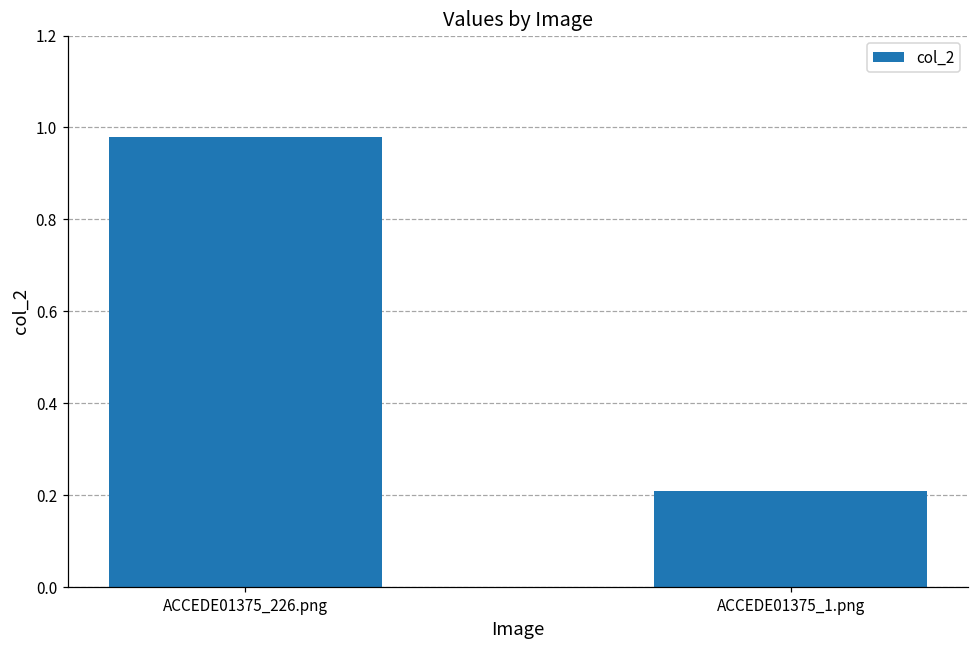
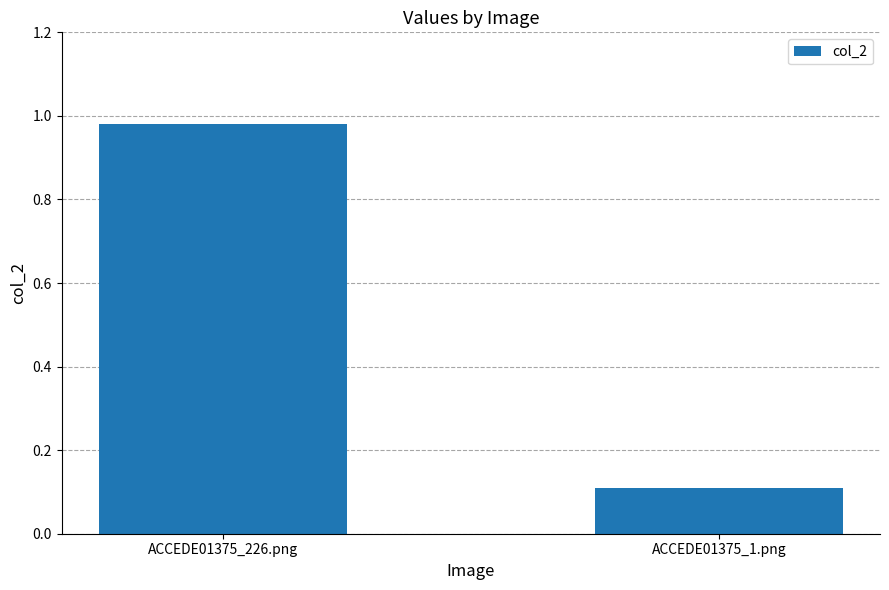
  {
    "ACCEDE01375_226.png": 0.98,
-   "ACCEDE01375_1.png": 0.21
+   "ACCEDE01375_1.png": 0.11
  }
